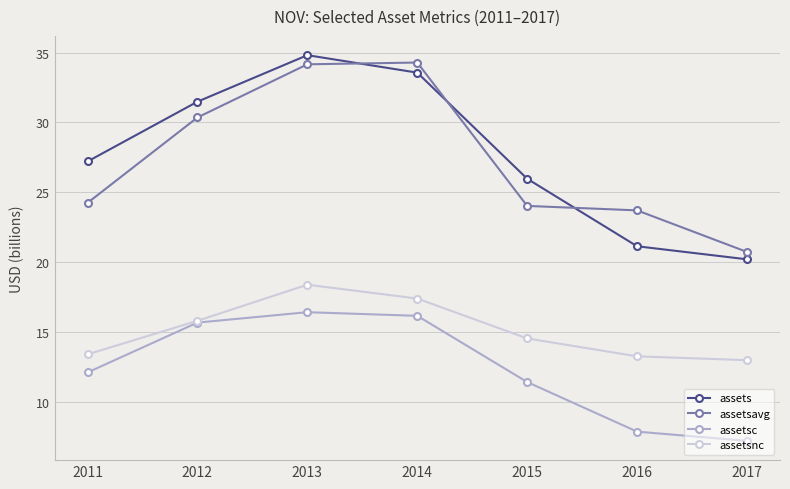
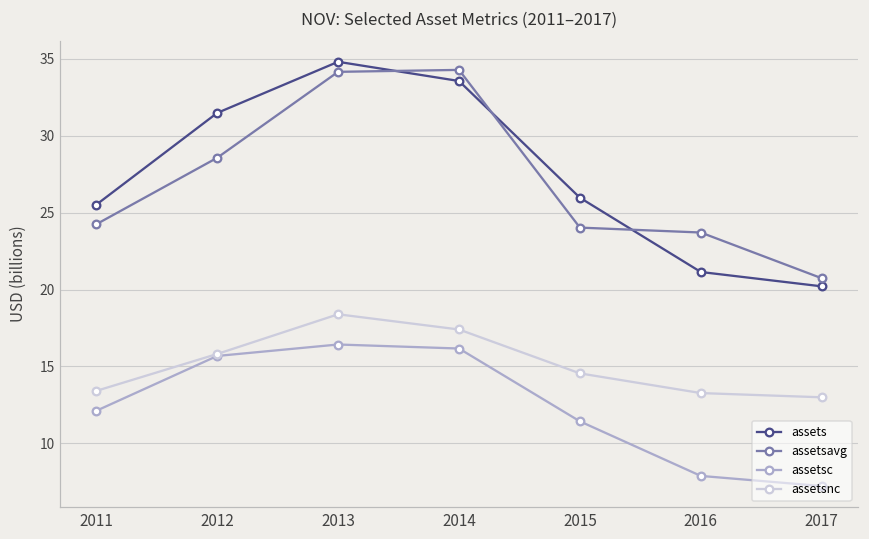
  {
    "assets": {
-     "2011": 27.2,
+     "2011": 25.5,
      "2012": 31.5,
      "2013": 34.8,
      "2014": 33.6,
      "2015": 26.0,
      "2016": 21.1,
      "2017": 20.2
    },
    "assetsavg": {
      "2011": 24.2,
-     "2012": 30.4,
+     "2012": 28.6,
      "2013": 34.2,
      "2014": 34.3,
      "2015": 24.0,
      "2016": 23.7,
      "2017": 20.7
    }
  }
